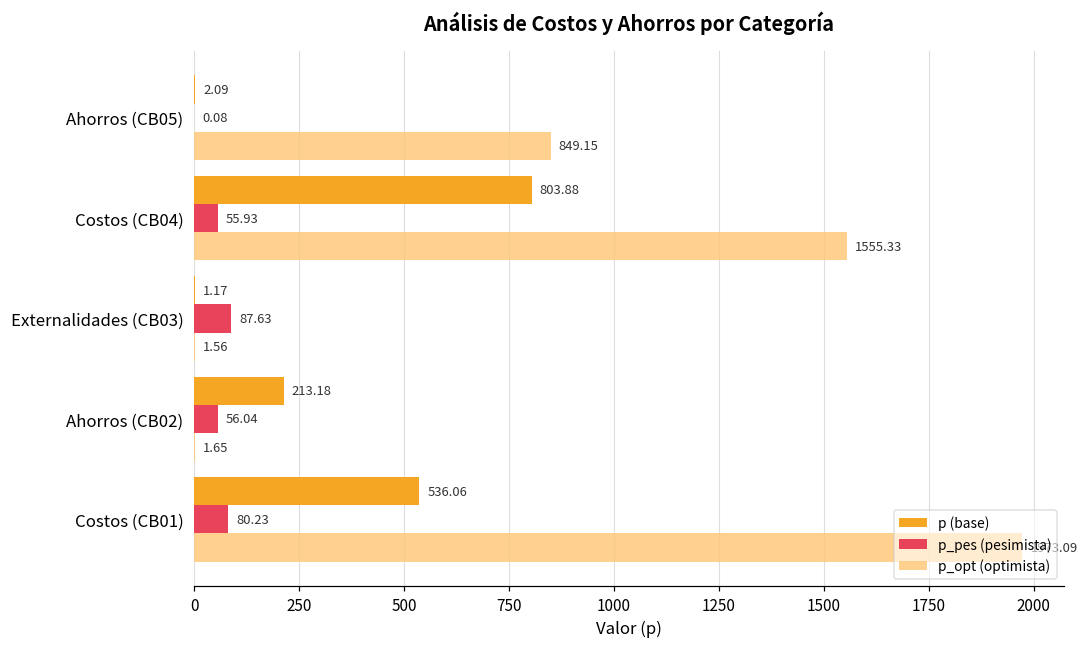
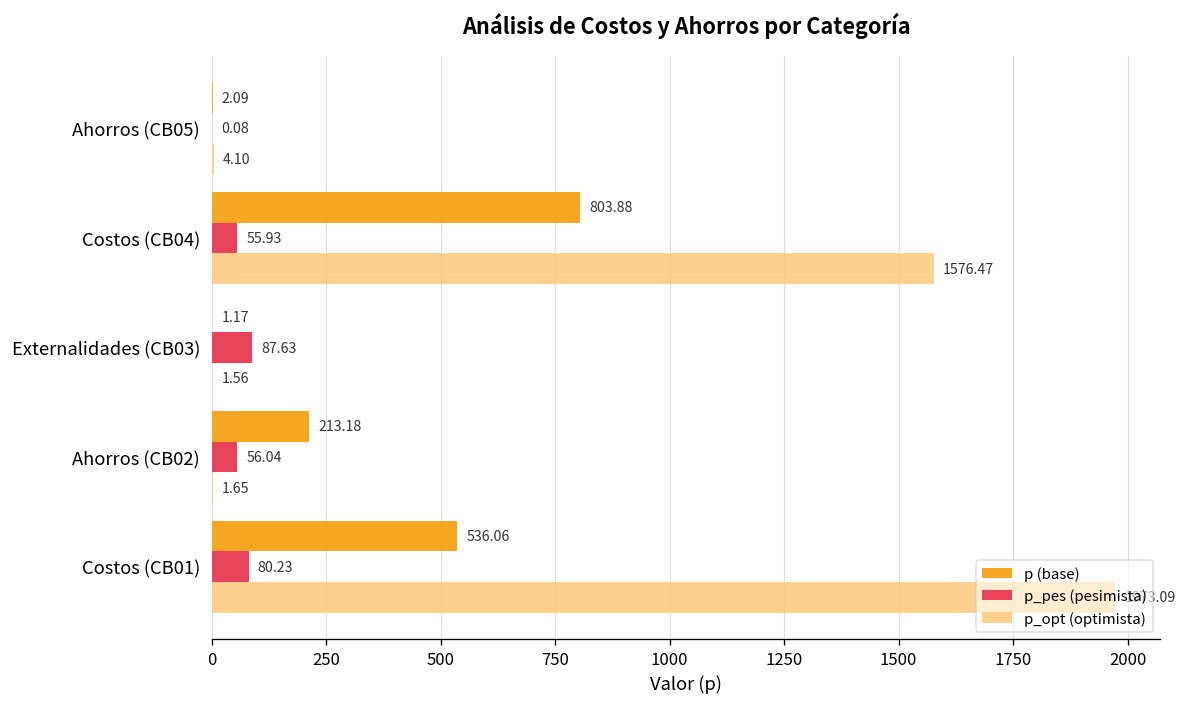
  {
    "p (base)": {
      "Ahorros (CB05)": 2.09,
      "Costos (CB04)": 803.88,
      "Externalidades (CB03)": 1.17,
      "Ahorros (CB02)": 213.18,
      "Costos (CB01)": 536.06
    },
    "p_pes (pesimista)": {
      "Ahorros (CB05)": 0.08,
      "Costos (CB04)": 55.93,
      "Externalidades (CB03)": 87.63,
      "Ahorros (CB02)": 56.04,
      "Costos (CB01)": 80.23
    },
    "p_opt (optimista)": {
-     "Ahorros (CB05)": 849.15,
-     "Costos (CB04)": 1555.33,
+     "Ahorros (CB05)": 4.10,
+     "Costos (CB04)": 1576.47,
      "Externalidades (CB03)": 1.56,
      "Ahorros (CB02)": 1.65
    }
  }
